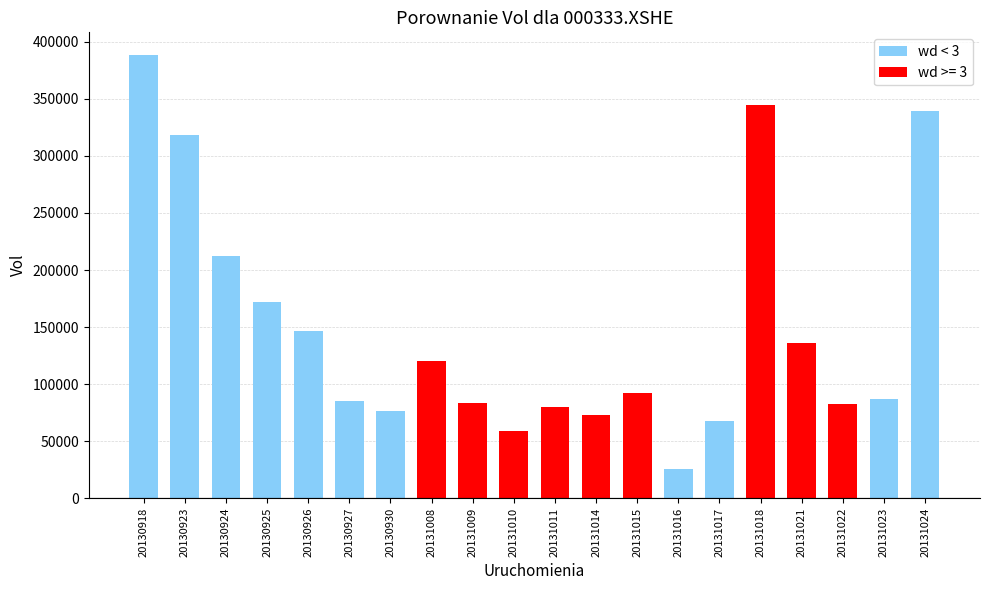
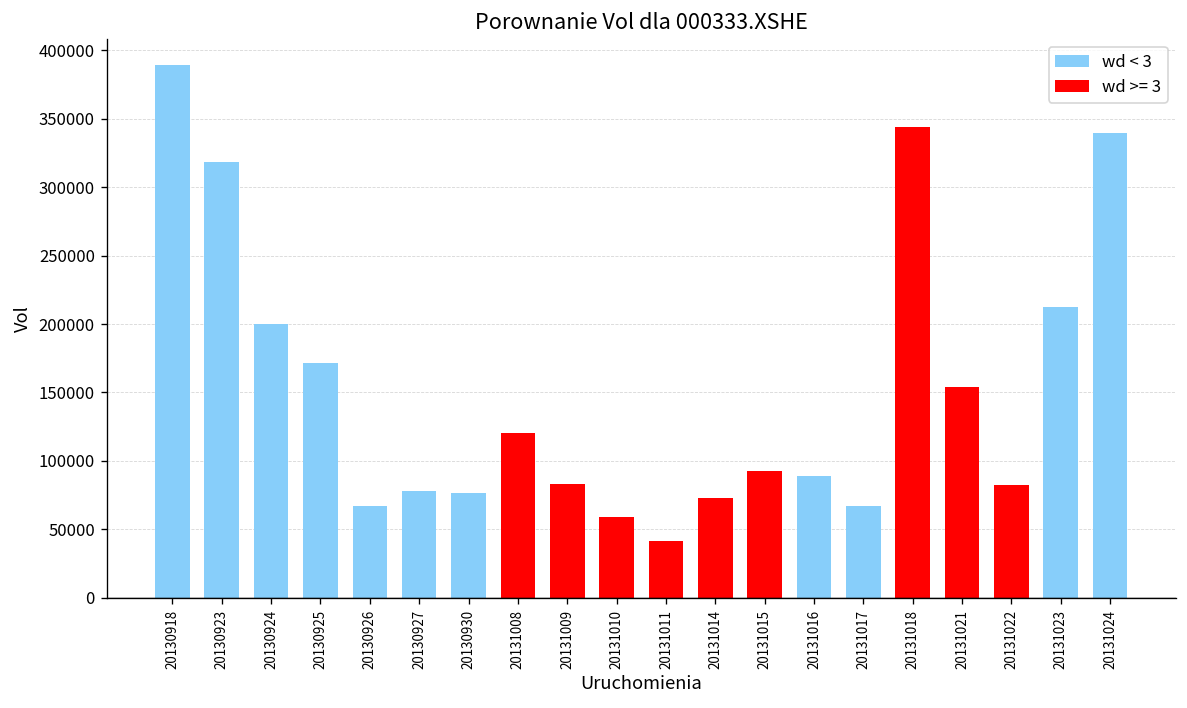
  {
    "20130918": 389000,
    "20130923": 319000,
-   "20130924": 213000,
+   "20130924": 200000,
    "20130925": 172000,
-   "20130926": 147000,
-   "20130927": 86000,
+   "20130926": 67000,
+   "20130927": 78000,
    "20130930": 77000,
    "20131008": 120000,
    "20131009": 83000,
    "20131010": 59000,
-   "20131011": 80000,
+   "20131011": 42000,
    "20131014": 73000,
    "20131015": 92000,
-   "20131016": 26000,
+   "20131016": 89000,
    "20131017": 67000,
    "20131018": 344000,
-   "20131021": 136000,
+   "20131021": 154000,
    "20131022": 82000,
-   "20131023": 87000,
+   "20131023": 212000,
    "20131024": 339000
  }
